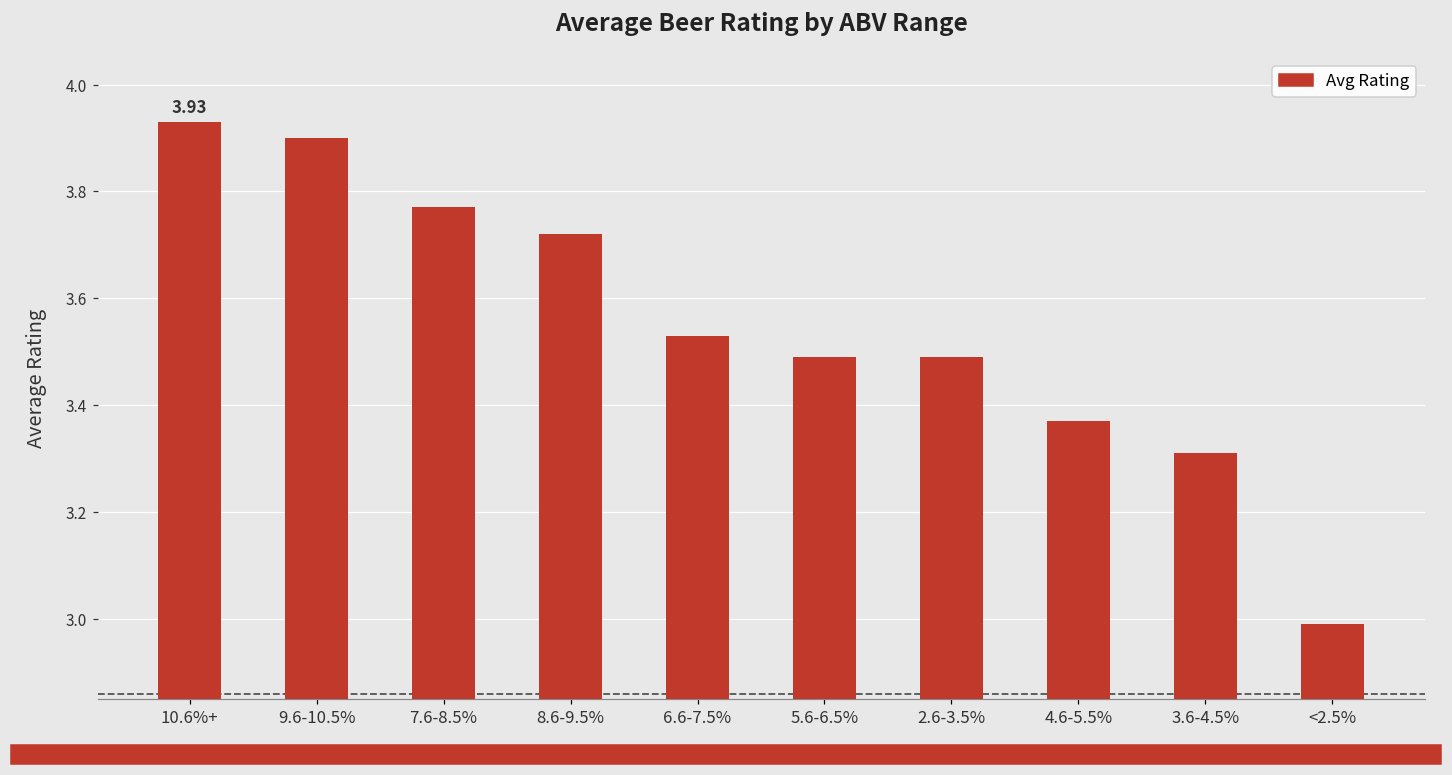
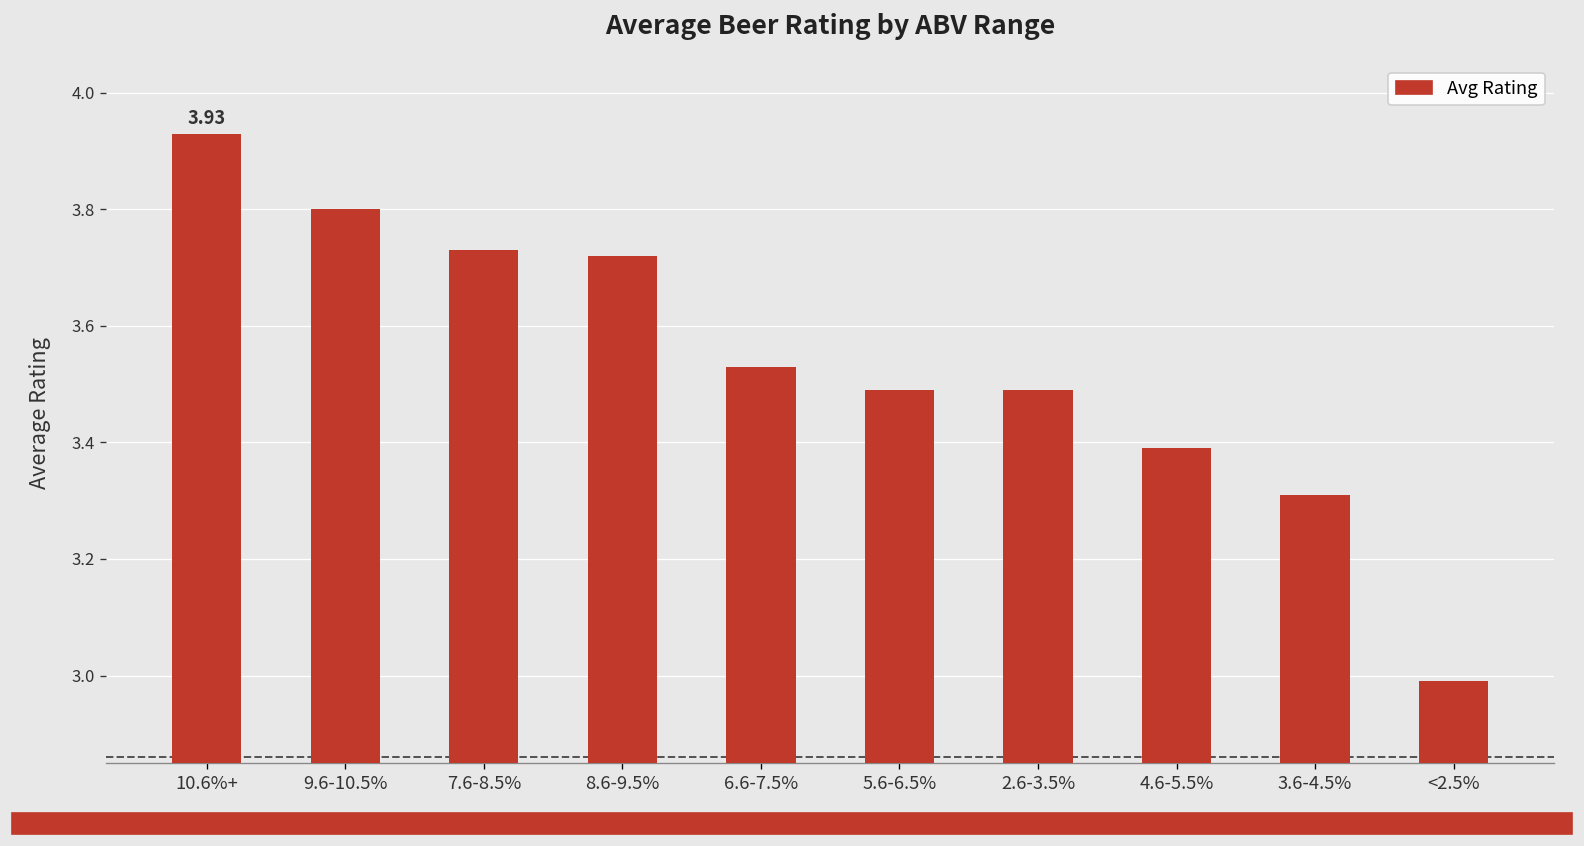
  {
-   "9.6-10.5%": 3.9,
-   "7.6-8.5%": 3.77,
+   "9.6-10.5%": 3.8,
+   "7.6-8.5%": 3.73,
    "8.6-9.5%": 3.72,
    "6.6-7.5%": 3.53,
    "5.6-6.5%": 3.49,
    "2.6-3.5%": 3.49,
-   "4.6-5.5%": 3.37,
+   "4.6-5.5%": 3.39,
    "3.6-4.5%": 3.31,
    "<2.5%": 2.99
  }
